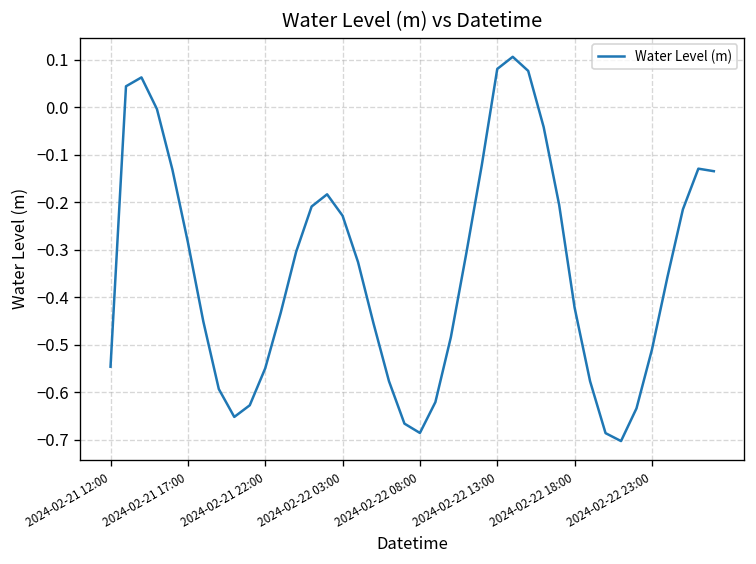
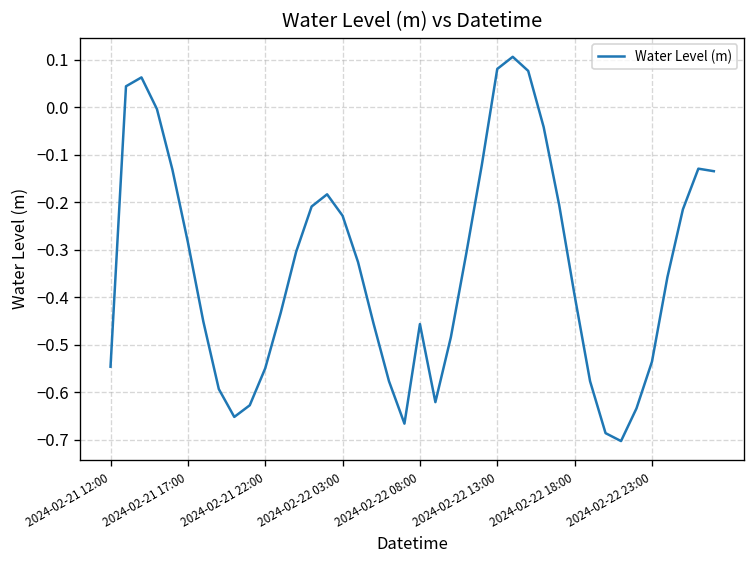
  {
    "2024-02-21 12:00": -0.55,
    "2024-02-21 17:00": -0.28,
    "2024-02-21 22:00": -0.55,
    "2024-02-22 03:00": -0.23,
-   "2024-02-22 08:00": -0.69,
+   "2024-02-22 08:00": -0.46,
    "2024-02-22 13:00": 0.08,
-   "2024-02-22 18:00": -0.42,
-   "2024-02-22 23:00": -0.51
+   "2024-02-22 18:00": -0.40,
+   "2024-02-22 23:00": -0.54
  }
